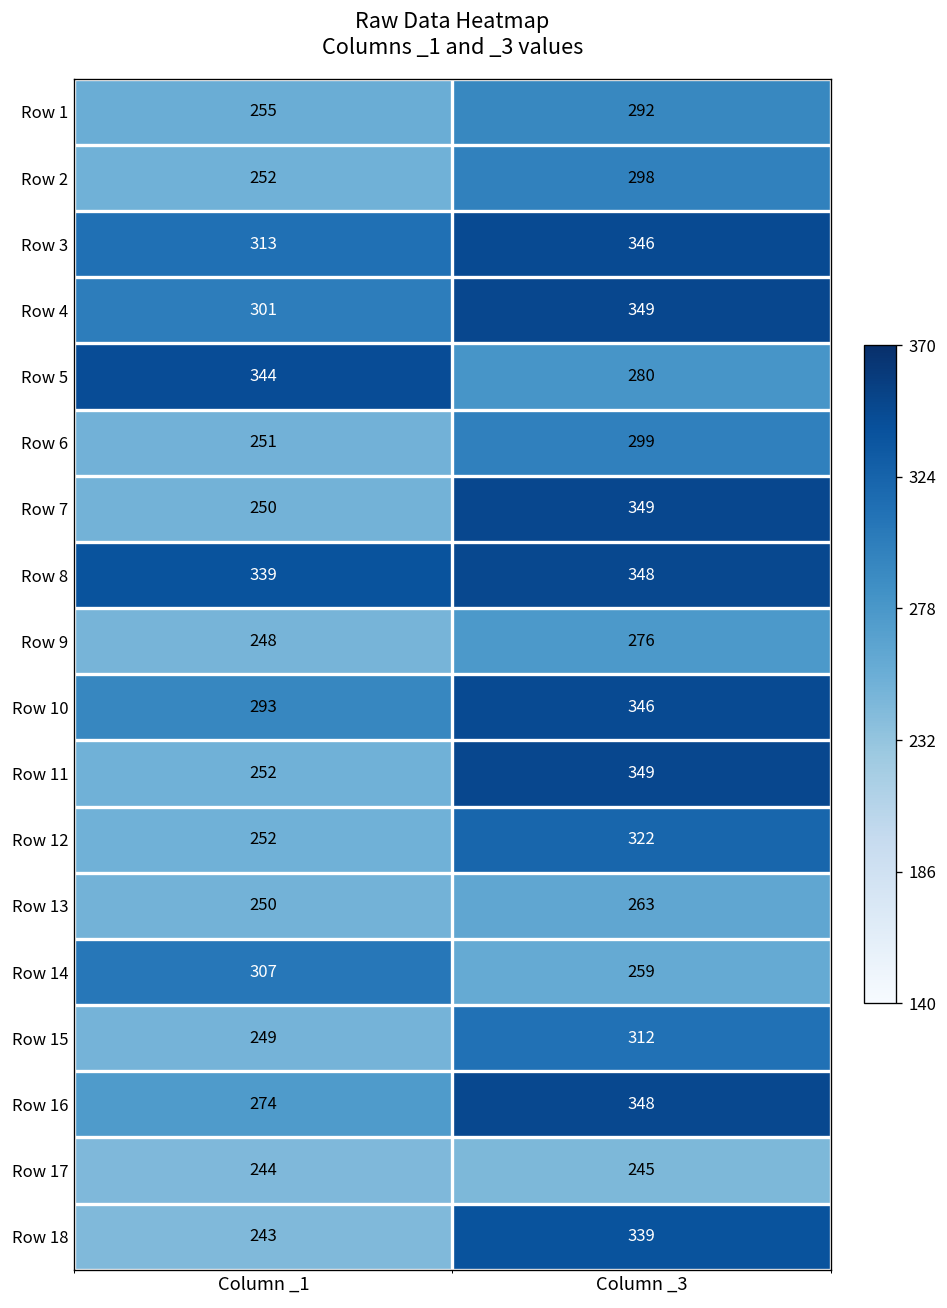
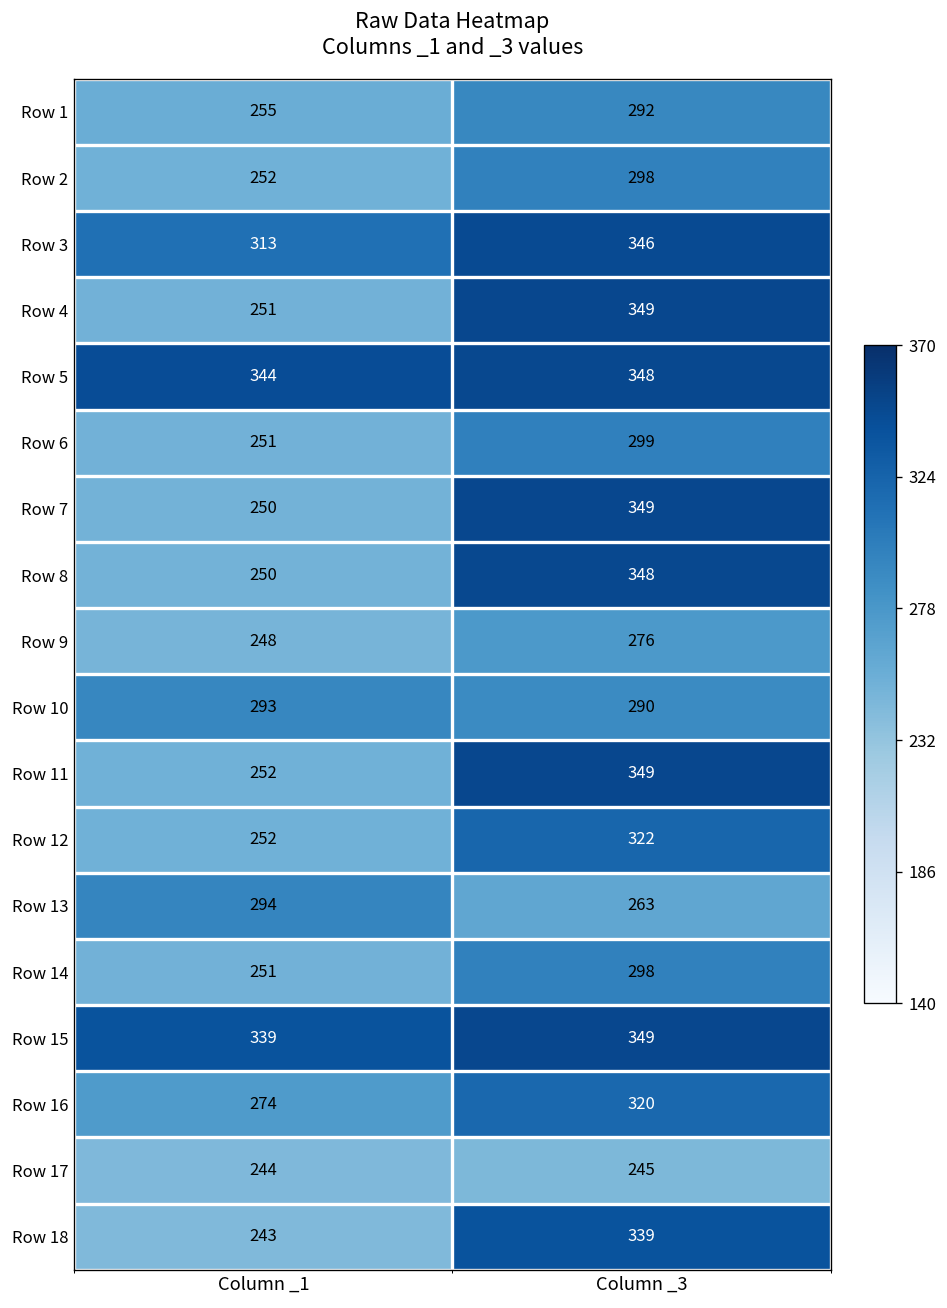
  {
    "Row 1": {
      "Column _1": 255,
      "Column _3": 292
    },
    "Row 2": {
      "Column _1": 252,
      "Column _3": 298
    },
    "Row 3": {
      "Column _1": 313,
      "Column _3": 346
    },
    "Row 4": {
-     "Column _1": 301,
+     "Column _1": 251,
      "Column _3": 349
    },
    "Row 5": {
      "Column _1": 344,
-     "Column _3": 280
+     "Column _3": 348
    },
    "Row 6": {
      "Column _1": 251,
      "Column _3": 299
    },
    "Row 7": {
      "Column _1": 250,
      "Column _3": 349
    },
    "Row 8": {
-     "Column _1": 339,
+     "Column _1": 250,
      "Column _3": 348
    },
    "Row 9": {
      "Column _1": 248,
      "Column _3": 276
    },
    "Row 10": {
      "Column _1": 293,
-     "Column _3": 346
+     "Column _3": 290
    },
    "Row 11": {
      "Column _1": 252,
      "Column _3": 349
    },
    "Row 12": {
      "Column _1": 252,
      "Column _3": 322
    },
    "Row 13": {
-     "Column _1": 250,
+     "Column _1": 294,
      "Column _3": 263
    },
    "Row 14": {
-     "Column _1": 307,
-     "Column _3": 259
+     "Column _1": 251,
+     "Column _3": 298
    },
    "Row 15": {
-     "Column _1": 249,
-     "Column _3": 312
+     "Column _1": 339,
+     "Column _3": 349
    },
    "Row 16": {
      "Column _1": 274,
-     "Column _3": 348
+     "Column _3": 320
    },
    "Row 17": {
      "Column _1": 244,
      "Column _3": 245
    },
    "Row 18": {
      "Column _1": 243,
      "Column _3": 339
    }
  }
